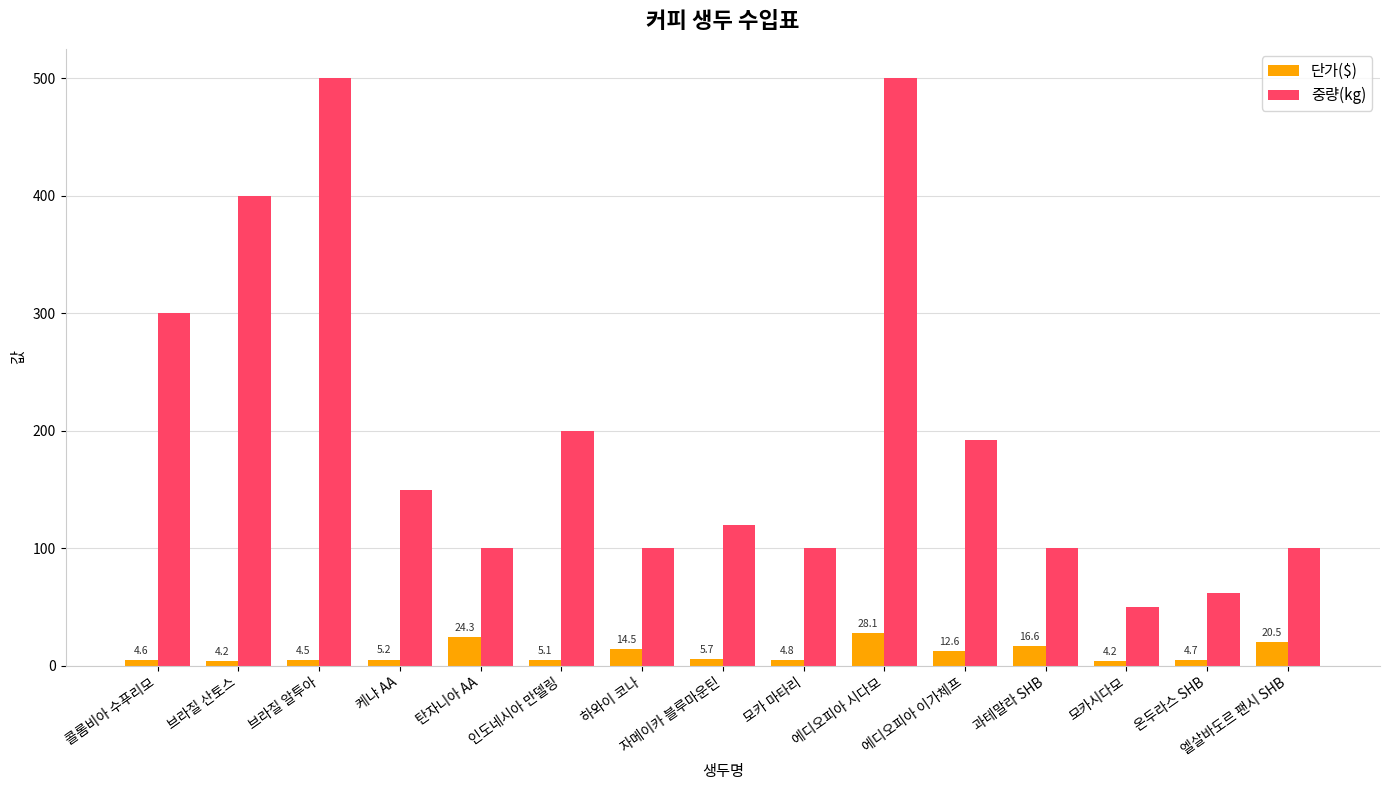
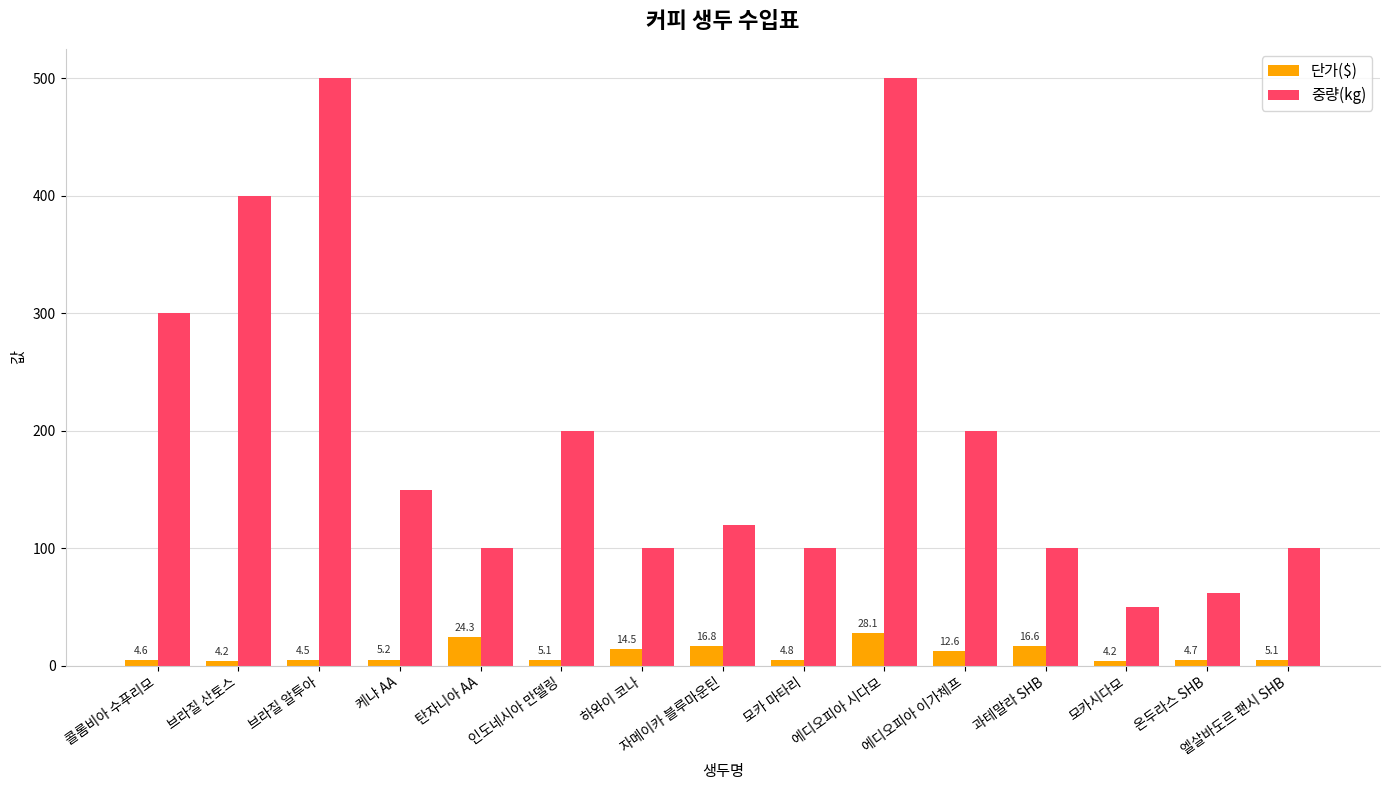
  {
    "단가($)": {
      "콜롬비아 수푸리모": 4.6,
      "브라질 산토스": 4.2,
      "브라질 알투아": 4.5,
      "케냐 AA": 5.2,
      "탄자니아 AA": 24.3,
      "인도네시아 만델링": 5.1,
      "하와이 코나": 14.5,
-     "자메이카 블루마운틴": 5.7,
+     "자메이카 블루마운틴": 16.8,
      "모카 마타리": 4.8,
      "에디오피아 시다모": 28.1,
      "에디오피아 이가체프": 12.6,
      "과테말라 SHB": 16.6,
      "모카시다모": 4.2,
      "온두라스 SHB": 4.7,
-     "엘살바도르 팬시 SHB": 20.5
+     "엘살바도르 팬시 SHB": 5.1
    },
    "중량(kg)": {
      "콜롬비아 수푸리모": 300,
      "브라질 산토스": 400,
      "브라질 알투아": 500,
      "케냐 AA": 150,
      "탄자니아 AA": 100,
      "인도네시아 만델링": 200,
      "하와이 코나": 100,
      "자메이카 블루마운틴": 120,
      "모카 마타리": 100,
      "에디오피아 시다모": 500,
-     "에디오피아 이가체프": 192,
+     "에디오피아 이가체프": 200,
      "과테말라 SHB": 100,
      "모카시다모": 50,
      "온두라스 SHB": 62,
      "엘살바도르 팬시 SHB": 100
    }
  }
